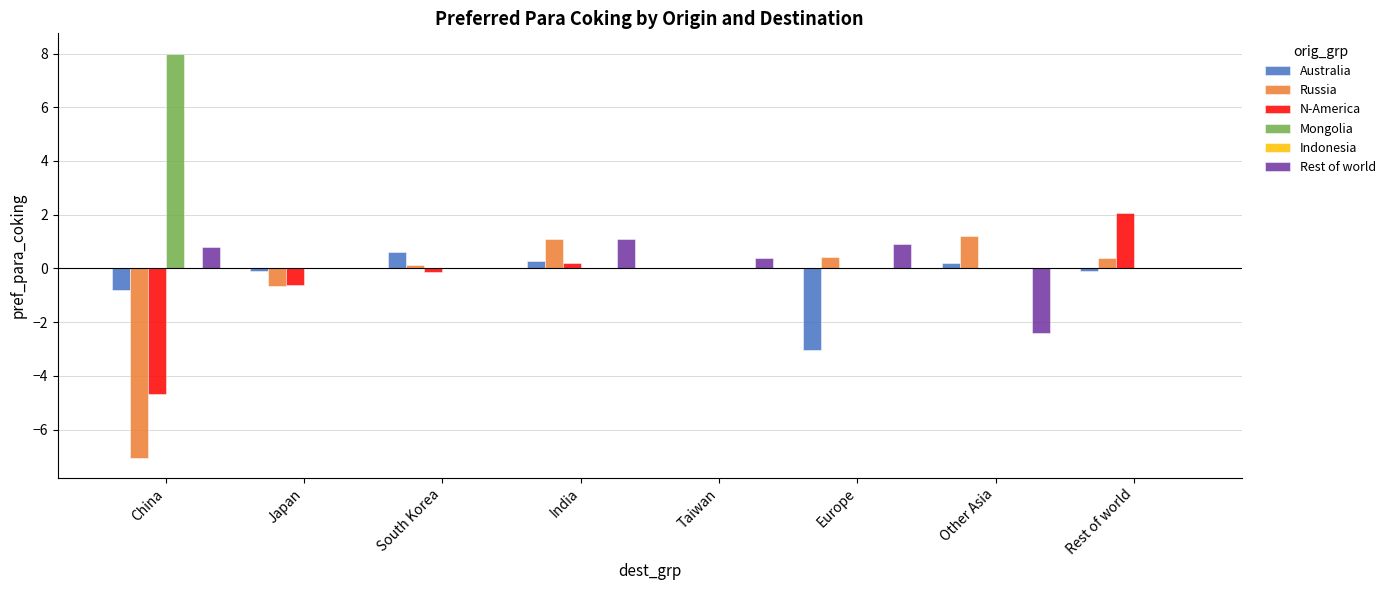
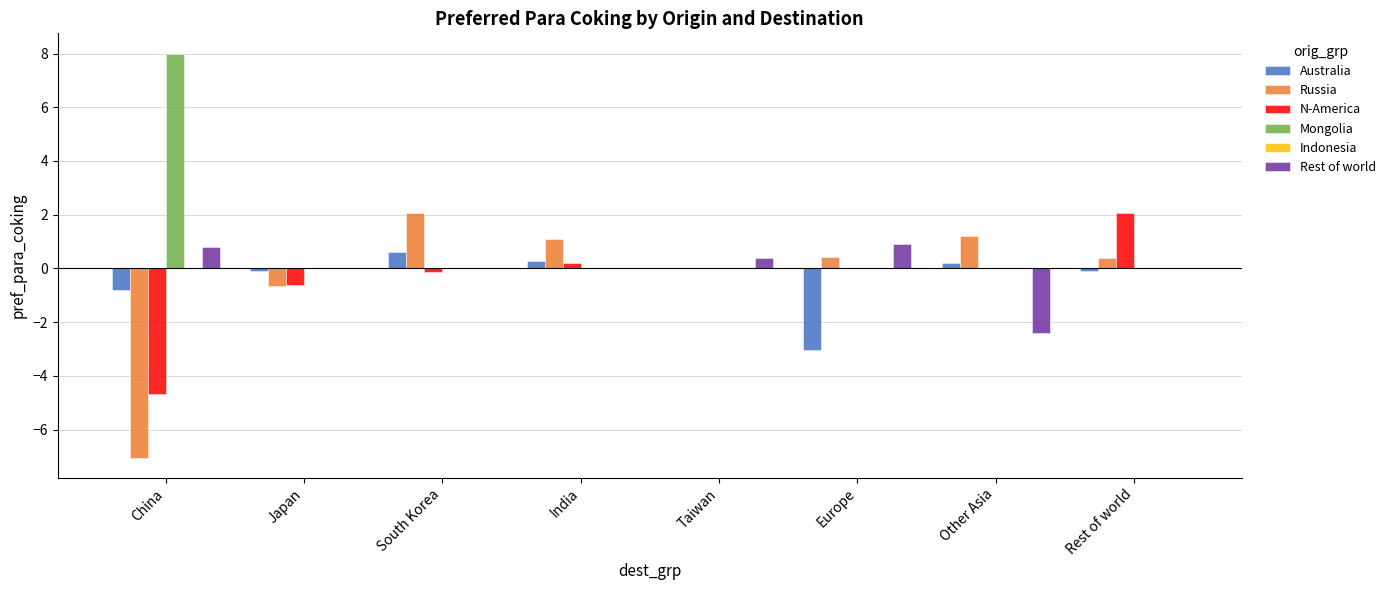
  {
    "Australia": {
      "China": -0.8,
      "South Korea": 0.6,
      "India": 0.3,
      "Taiwan": 0.0,
      "Europe": -3.0,
      "Other Asia": 0.2,
      "Rest of world": -0.1
    },
    "Russia": {
      "China": -7.0,
      "Japan": -0.7,
-     "South Korea": 0.1,
+     "South Korea": 2.1,
      "India": 1.1,
      "Taiwan": 0.0,
      "Europe": 0.4,
      "Other Asia": 1.2,
      "Rest of world": 0.4
    },
    "N-America": {
      "China": -4.7,
      "Japan": -0.6,
      "South Korea": -0.1,
      "India": 0.2,
      "Taiwan": 0.0,
      "Europe": 0.0,
      "Other Asia": 0.0,
      "Rest of world": 2.1
    },
    "Mongolia": {
      "China": 8.0,
      "Japan": 0.0,
      "South Korea": 0.0,
      "India": 0.0,
      "Taiwan": 0.0,
      "Europe": 0.0,
      "Other Asia": 0.0,
      "Rest of world": 0.0
    },
    "Indonesia": {
      "China": 0.0,
      "Japan": 0.0,
      "South Korea": 0.0,
      "India": 0.0,
      "Taiwan": 0.0,
      "Europe": 0.0,
      "Other Asia": 0.0,
      "Rest of world": 0.0
    },
    "Rest of world": {
      "China": 0.8,
      "Japan": 0.0,
      "South Korea": 0.0,
-     "India": 1.1,
+     "India": 0.0,
      "Taiwan": 0.4,
      "Europe": 0.9,
      "Other Asia": -2.4,
      "Rest of world": 0.0
    }
  }
